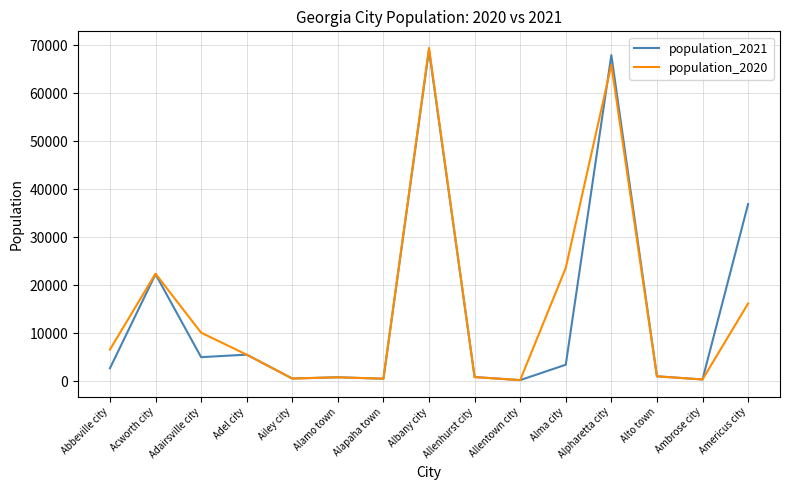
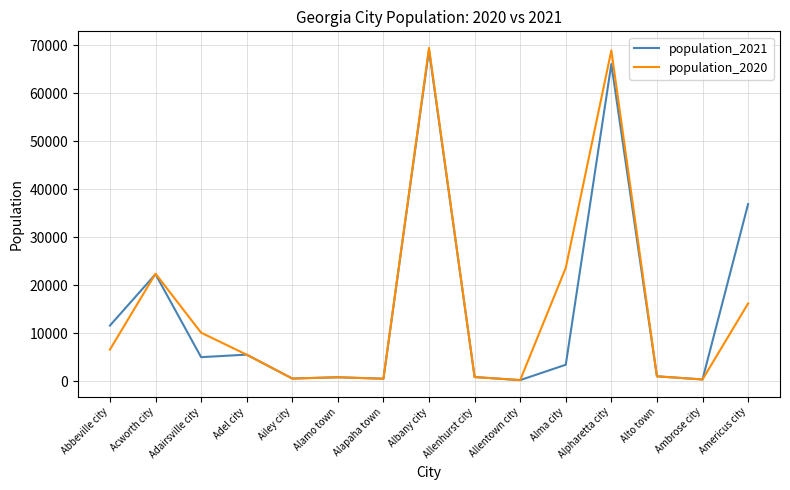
  {
    "population_2021": {
-     "Abbeville city": 3000,
+     "Abbeville city": 12000,
      "Adairsville city": 5000,
      "Alma city": 3000,
-     "Alpharetta city": 68000,
+     "Alpharetta city": 66000,
      "Americus city": 37000
    },
    "population_2020": {
      "Abbeville city": 7000,
      "Adairsville city": 10000,
      "Alma city": 24000,
-     "Alpharetta city": 66000,
+     "Alpharetta city": 69000,
      "Americus city": 16000
    }
  }
